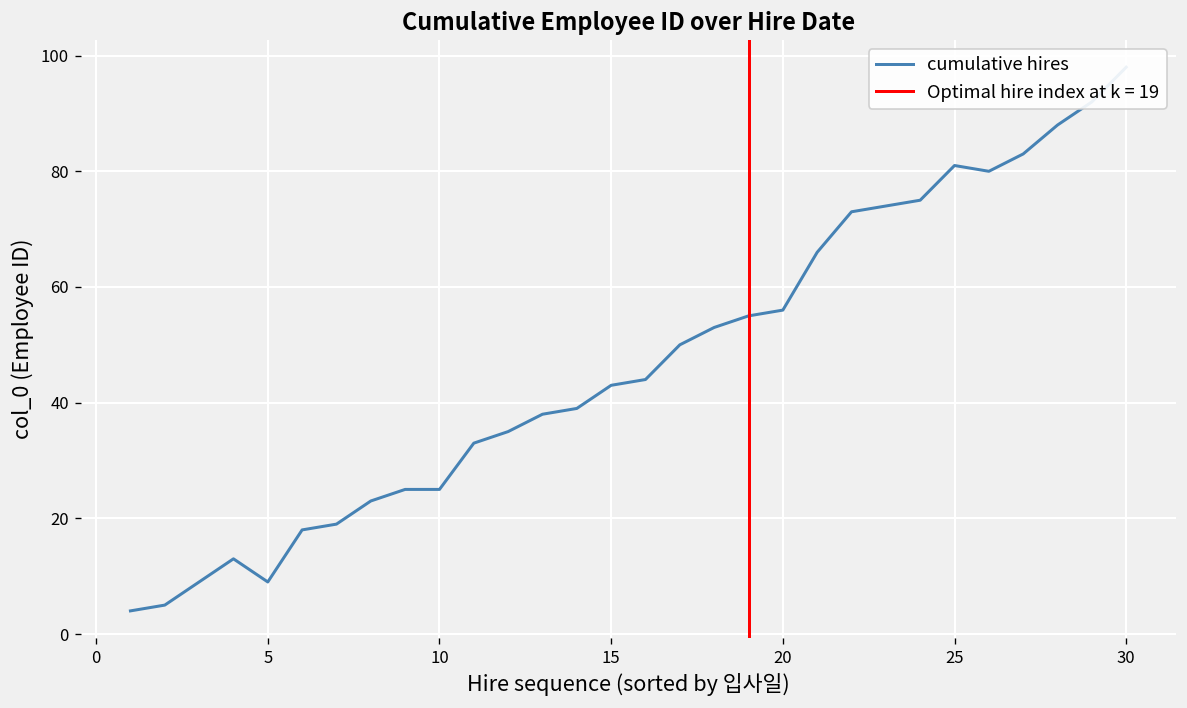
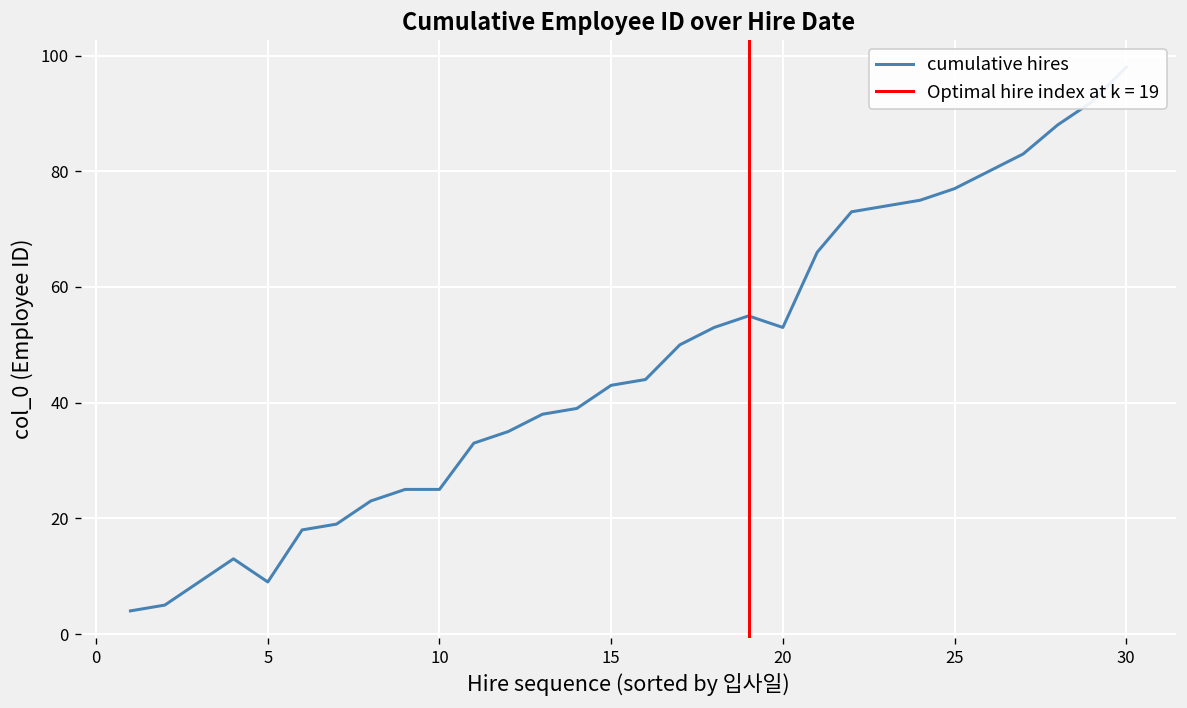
  {
    "5": 9,
    "10": 25,
    "15": 43,
-   "20": 56,
-   "25": 81
+   "20": 53,
+   "25": 77
  }
